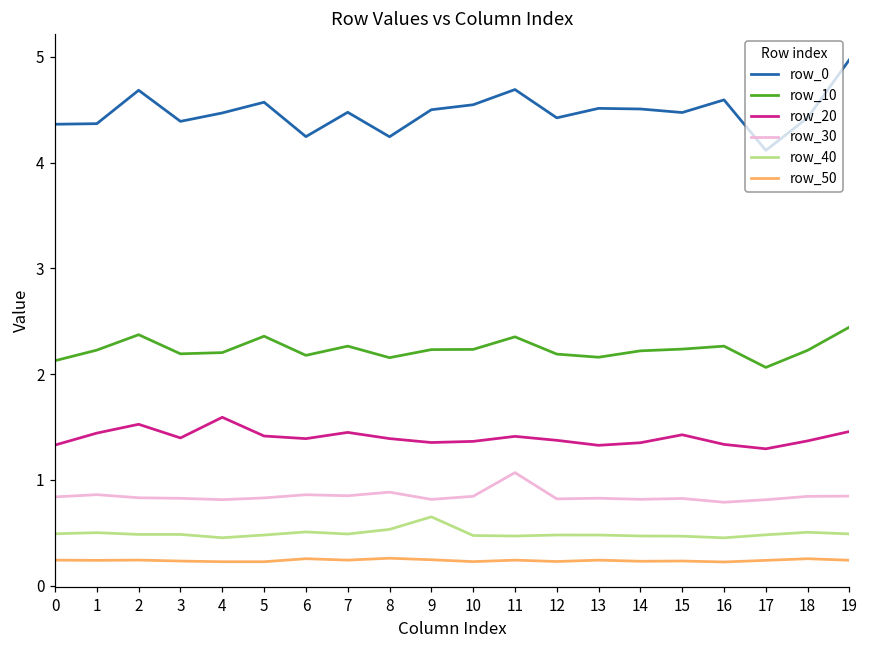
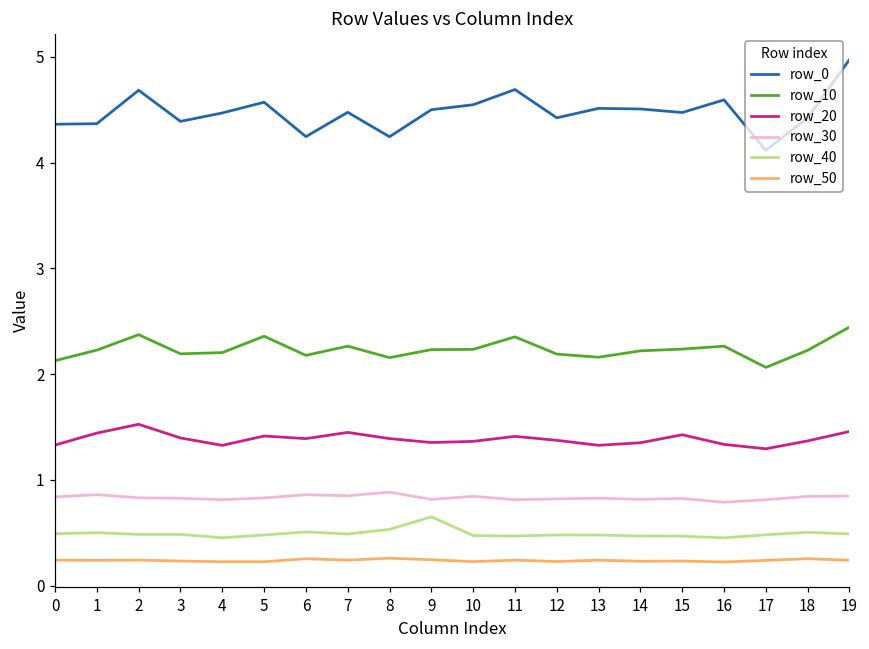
  {
    "row_0": {
      "0": 4.4,
      "1": 4.4,
      "2": 4.7,
      "3": 4.4,
      "4": 4.5,
      "5": 4.6,
      "6": 4.2,
      "7": 4.5,
      "8": 4.2,
      "9": 4.5,
      "10": 4.5,
      "11": 4.7,
      "12": 4.4,
      "13": 4.5,
      "14": 4.5,
      "15": 4.5,
      "16": 4.6,
      "19": 5.0
    },
    "row_10": {
      "0": 2.1,
      "1": 2.2,
      "2": 2.4,
      "3": 2.2,
      "4": 2.2,
      "5": 2.4,
      "6": 2.2,
      "7": 2.3,
      "8": 2.2,
      "9": 2.2,
      "10": 2.2,
      "11": 2.4,
      "12": 2.2,
      "13": 2.2,
      "14": 2.2,
      "15": 2.2,
      "16": 2.3,
      "17": 2.1,
      "18": 2.2,
      "19": 2.4
    },
    "row_20": {
      "0": 1.3,
      "1": 1.4,
      "2": 1.5,
      "3": 1.4,
-     "4": 1.6,
+     "4": 1.3,
      "5": 1.4,
      "6": 1.4,
      "7": 1.4,
      "8": 1.4,
      "9": 1.4,
      "10": 1.4,
      "11": 1.4,
      "12": 1.4,
      "13": 1.3,
      "14": 1.4,
      "15": 1.4,
      "16": 1.3,
      "17": 1.3,
      "18": 1.4,
      "19": 1.5
    },
    "row_30": {
      "0": 0.8,
      "1": 0.9,
      "2": 0.8,
      "3": 0.8,
      "4": 0.8,
      "5": 0.8,
      "6": 0.9,
      "7": 0.8,
      "8": 0.9,
      "9": 0.8,
      "10": 0.8,
-     "11": 1.1,
+     "11": 0.8,
      "12": 0.8,
      "13": 0.8,
      "14": 0.8,
      "15": 0.8,
      "16": 0.8,
      "17": 0.8,
      "18": 0.8,
      "19": 0.8
    },
    "row_40": {
      "0": 0.5,
      "1": 0.5,
      "2": 0.5,
      "3": 0.5,
      "4": 0.5,
      "5": 0.5,
      "6": 0.5,
      "7": 0.5,
      "8": 0.5,
      "9": 0.6,
      "10": 0.5,
      "11": 0.5,
      "12": 0.5,
      "13": 0.5,
      "14": 0.5,
      "15": 0.5,
      "16": 0.5,
      "17": 0.5,
      "18": 0.5,
      "19": 0.5
    },
    "row_50": {
      "0": 0.2,
      "1": 0.2,
      "2": 0.2,
      "3": 0.2,
      "4": 0.2,
      "5": 0.2,
      "6": 0.3,
      "7": 0.2,
      "8": 0.3,
      "9": 0.2,
      "10": 0.2,
      "11": 0.2,
      "12": 0.2,
      "13": 0.2,
      "14": 0.2,
      "15": 0.2,
      "16": 0.2,
      "17": 0.2,
      "18": 0.3,
      "19": 0.2
    }
  }
